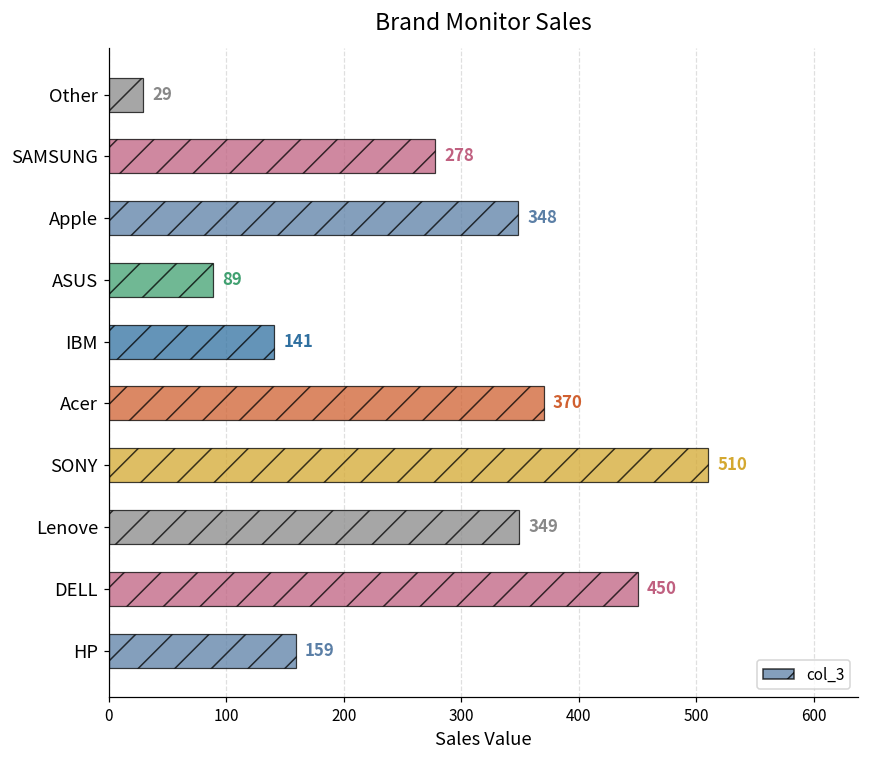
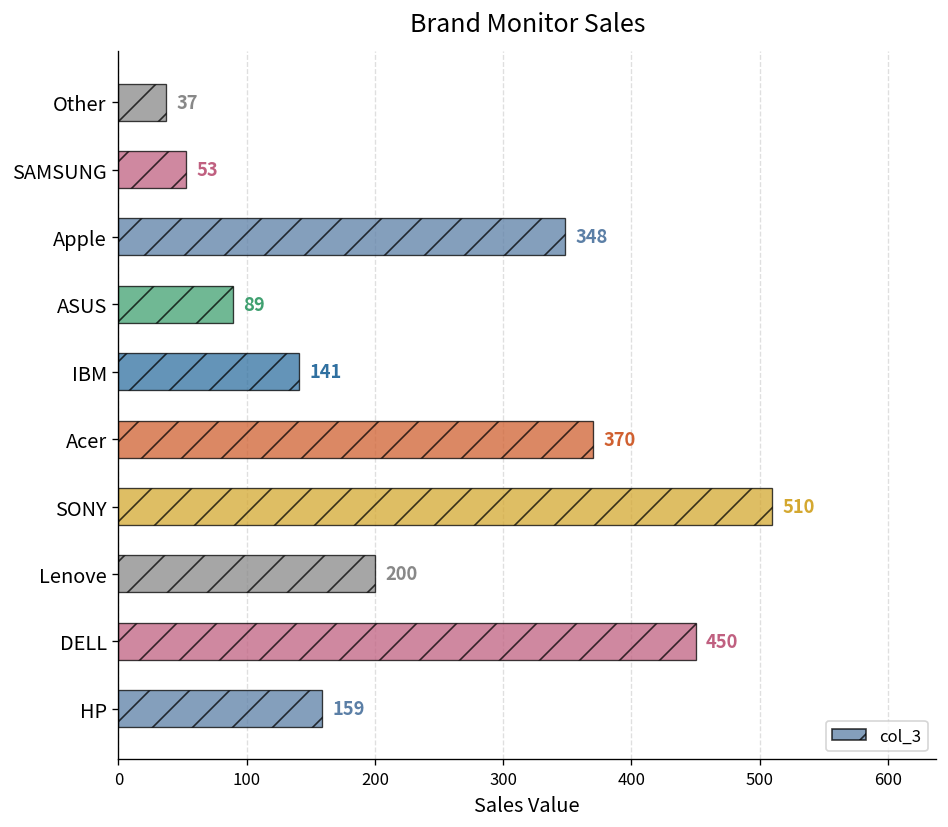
  {
-   "Other": 29,
-   "SAMSUNG": 278,
+   "Other": 37,
+   "SAMSUNG": 53,
    "Apple": 348,
    "ASUS": 89,
    "IBM": 141,
    "Acer": 370,
    "SONY": 510,
-   "Lenove": 349,
+   "Lenove": 200,
    "DELL": 450,
    "HP": 159
  }
